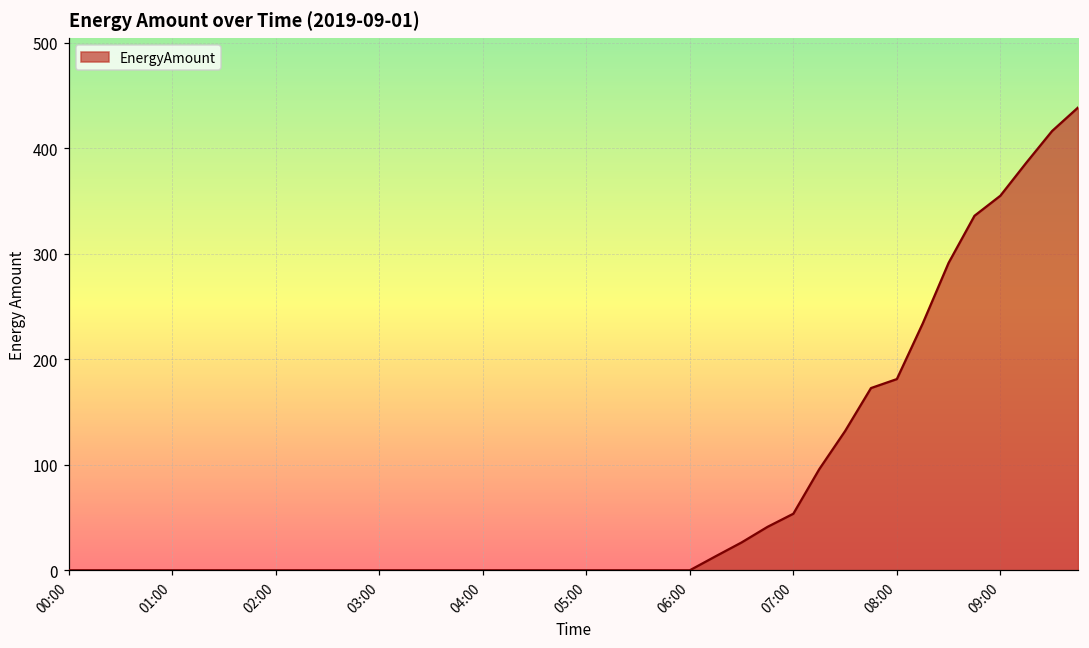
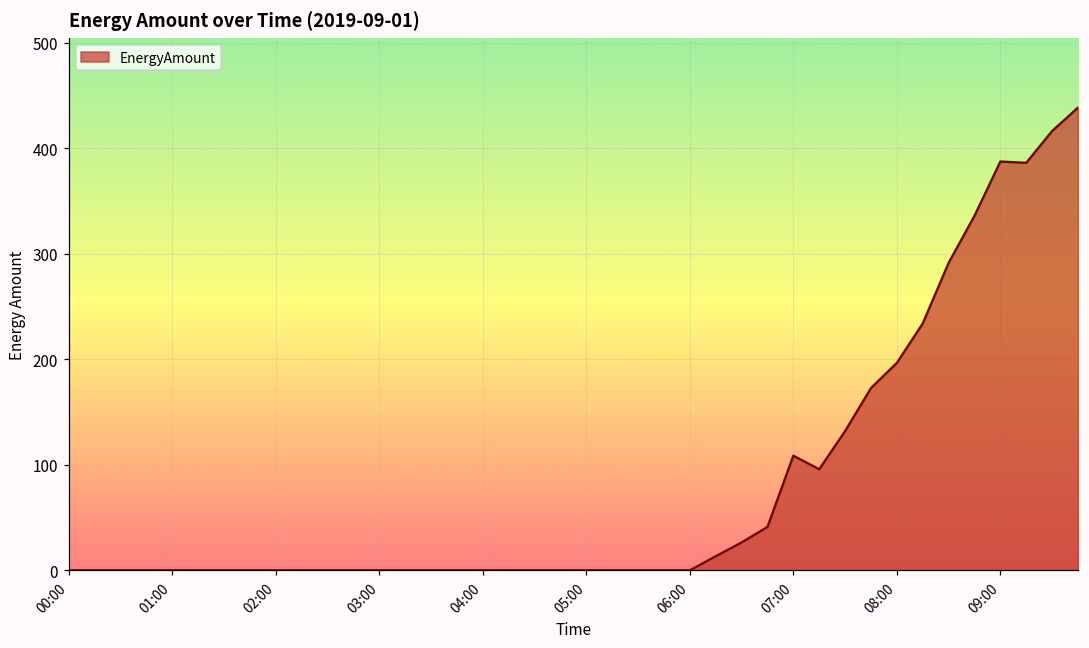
  {
    "00:00": 0,
    "01:00": 0,
    "02:00": 0,
    "03:00": 0,
    "04:00": 0,
    "05:00": 0,
    "06:00": 0,
-   "07:00": 50,
-   "08:00": 180,
-   "09:00": 350
+   "07:00": 110,
+   "08:00": 200,
+   "09:00": 390
  }
